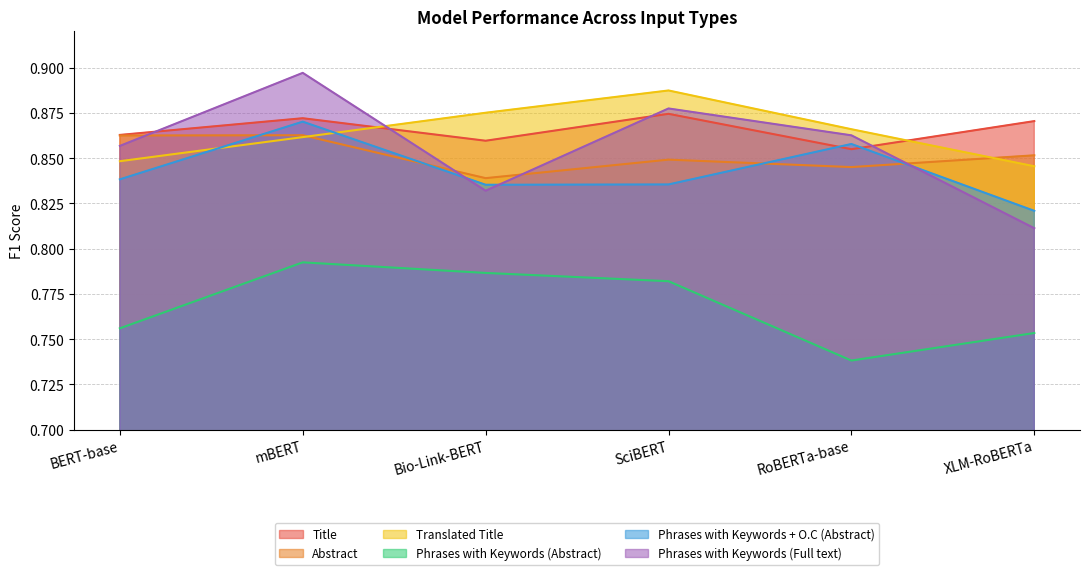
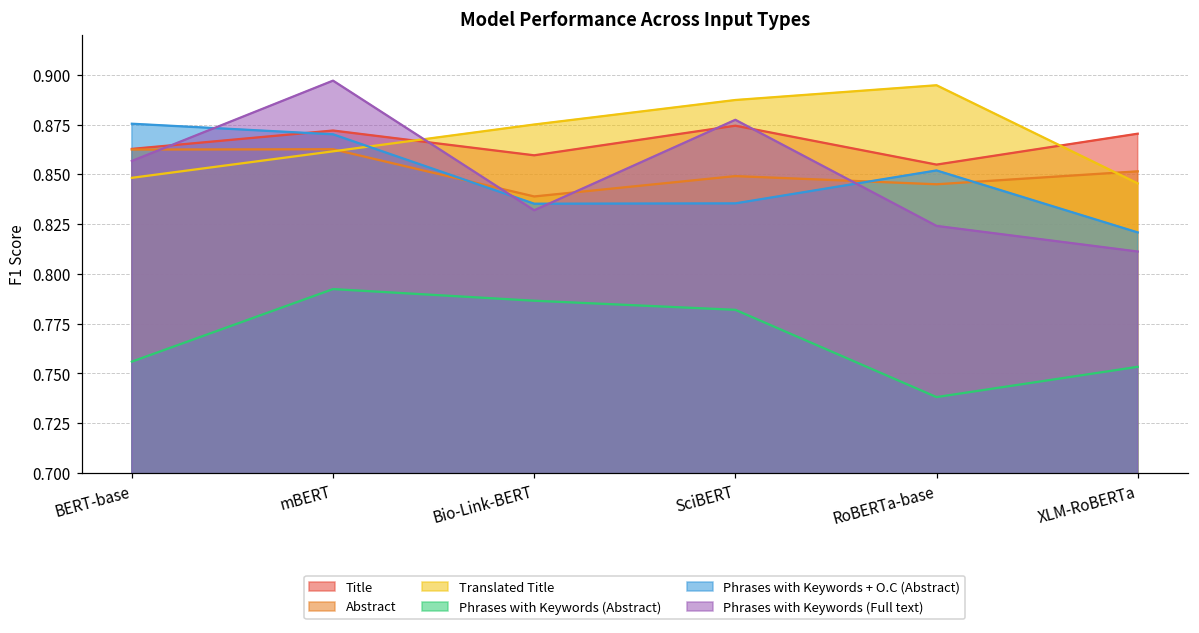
  {
    "Translated Title": {
      "BERT-base": 0.848,
      "Bio-Link-BERT": 0.875,
      "SciBERT": 0.887,
-     "RoBERTa-base": 0.866,
+     "RoBERTa-base": 0.895,
      "XLM-RoBERTa": 0.845
    },
    "Phrases with Keywords (Abstract)": {
      "BERT-base": 0.756,
      "mBERT": 0.792,
      "Bio-Link-BERT": 0.787,
      "SciBERT": 0.782,
      "RoBERTa-base": 0.738,
      "XLM-RoBERTa": 0.753
    },
    "Phrases with Keywords + O.C (Abstract)": {
-     "BERT-base": 0.838,
+     "BERT-base": 0.875,
      "mBERT": 0.870,
      "Bio-Link-BERT": 0.835,
      "SciBERT": 0.835,
-     "RoBERTa-base": 0.858,
+     "RoBERTa-base": 0.852,
      "XLM-RoBERTa": 0.821
    },
    "Phrases with Keywords (Full text)": {
      "BERT-base": 0.857,
      "mBERT": 0.897,
      "Bio-Link-BERT": 0.832,
      "SciBERT": 0.877,
-     "RoBERTa-base": 0.863,
+     "RoBERTa-base": 0.824,
      "XLM-RoBERTa": 0.811
    }
  }
